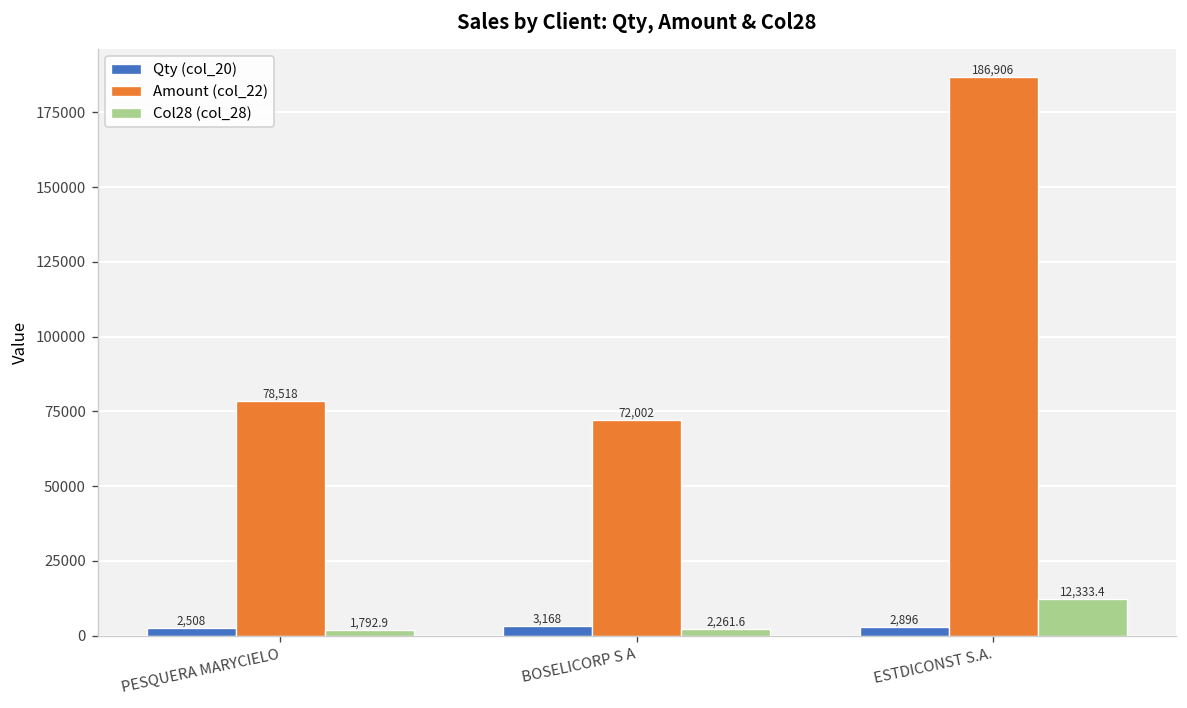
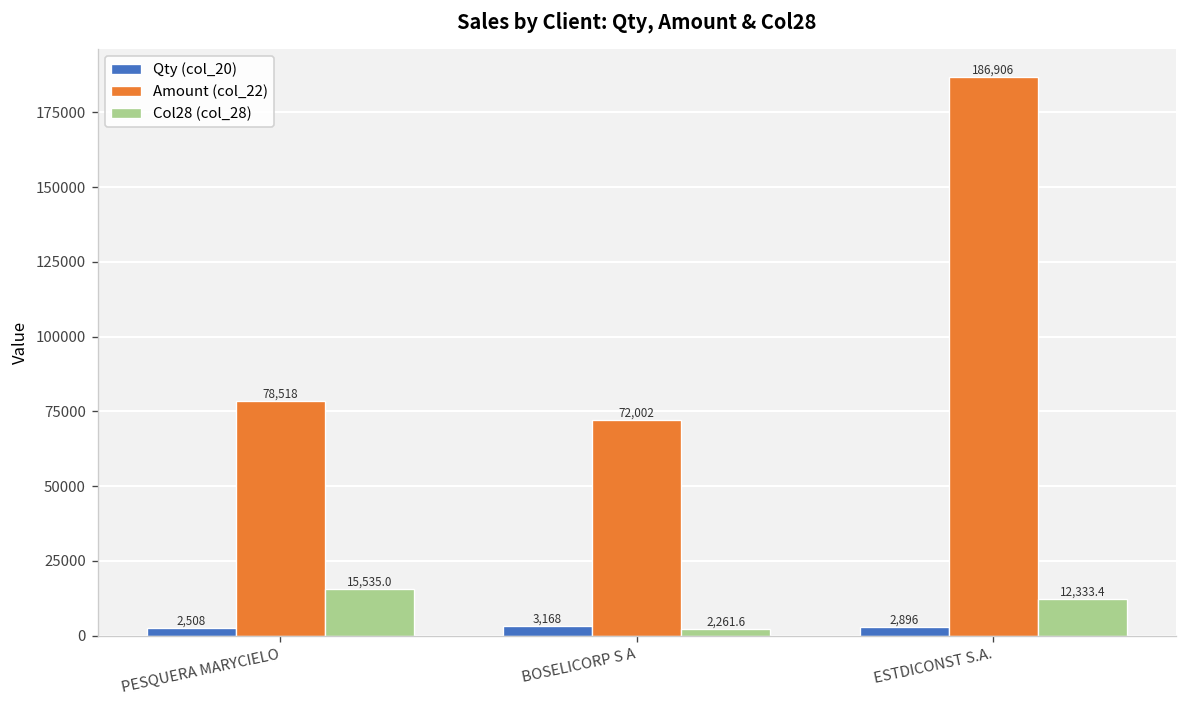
  {
    "Qty (col_20)": {
      "PESQUERA MARYCIELO": "2,508",
      "BOSELICORP S A": "3,168",
      "ESTDICONST S.A.": "2,896"
    },
    "Amount (col_22)": {
      "PESQUERA MARYCIELO": "78,518",
      "BOSELICORP S A": "72,002",
      "ESTDICONST S.A.": "186,906"
    },
    "Col28 (col_28)": {
-     "PESQUERA MARYCIELO": "1,792.9",
+     "PESQUERA MARYCIELO": "15,535.0",
      "BOSELICORP S A": "2,261.6",
      "ESTDICONST S.A.": "12,333.4"
    }
  }
